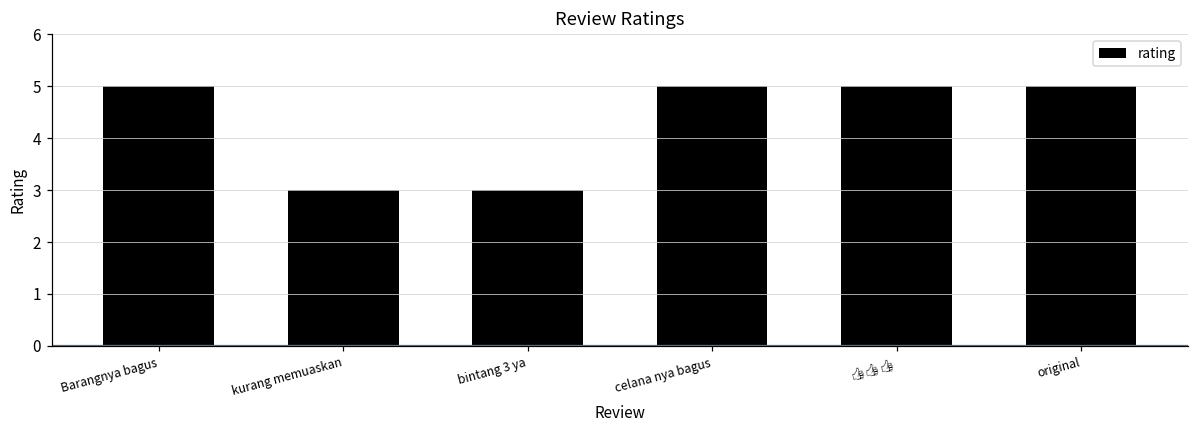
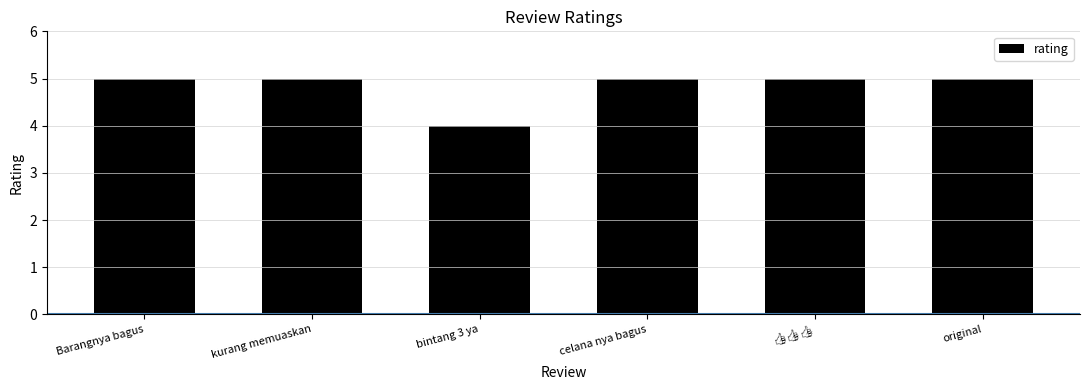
  {
    "Barangnya bagus": 5,
-   "kurang memuaskan": 3,
-   "bintang 3 ya": 3,
+   "kurang memuaskan": 5,
+   "bintang 3 ya": 4,
    "celana nya bagus": 5,
    "👍👍👍": 5,
    "original": 5
  }
